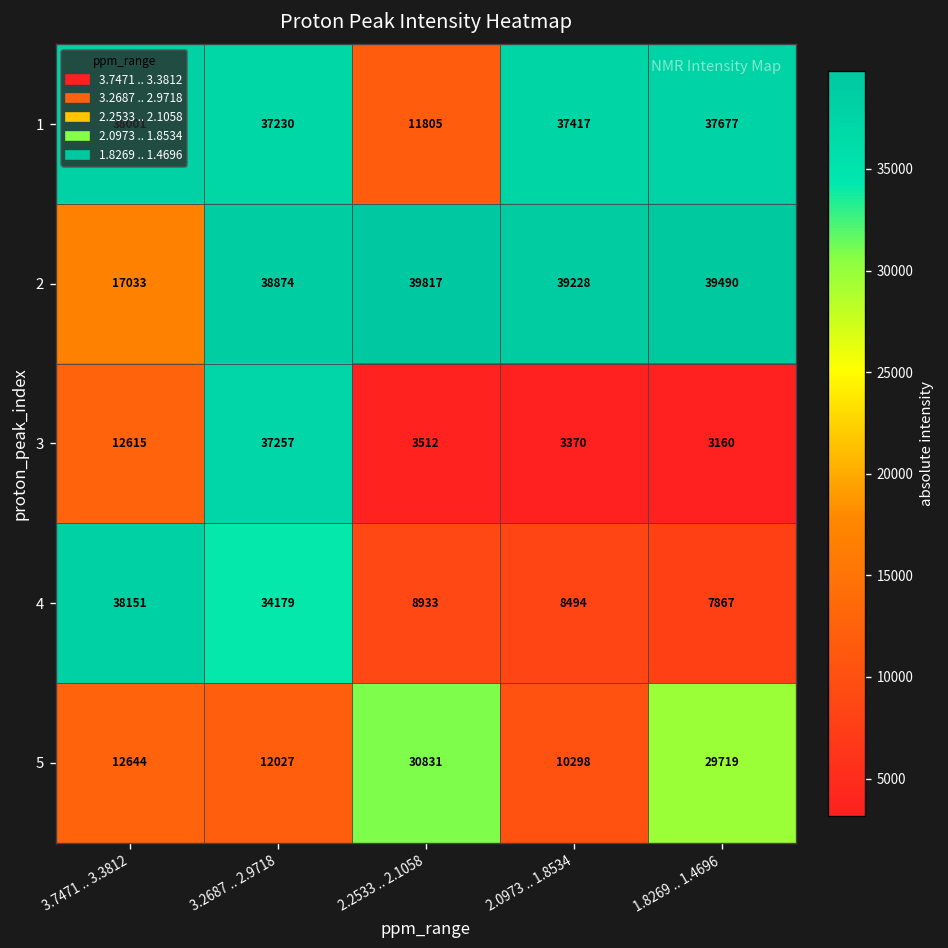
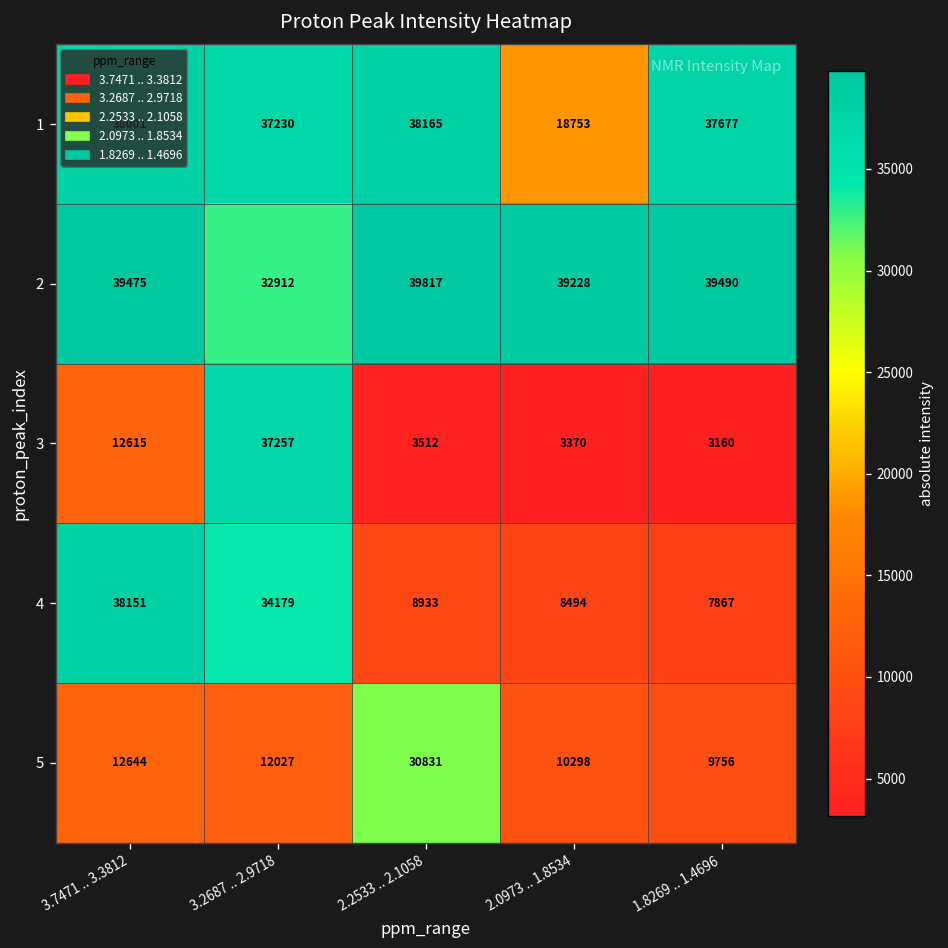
  {
    "1": {
      "3.2687 .. 2.9718": 37230,
-     "2.2533 .. 2.1058": 11805,
-     "2.0973 .. 1.8534": 37417
+     "2.2533 .. 2.1058": 38165,
+     "2.0973 .. 1.8534": 18753
    },
    "2": {
-     "3.7471 .. 3.3812": 17033,
-     "3.2687 .. 2.9718": 38874,
+     "3.7471 .. 3.3812": 39475,
+     "3.2687 .. 2.9718": 32912,
      "2.2533 .. 2.1058": 39817,
      "2.0973 .. 1.8534": 39228,
      "1.8269 .. 1.4696": 39490
    },
    "3": {
      "3.7471 .. 3.3812": 12615,
      "3.2687 .. 2.9718": 37257,
      "2.2533 .. 2.1058": 3512,
      "2.0973 .. 1.8534": 3370,
      "1.8269 .. 1.4696": 3160
    },
    "4": {
      "3.7471 .. 3.3812": 38151,
      "3.2687 .. 2.9718": 34179,
      "2.2533 .. 2.1058": 8933,
      "2.0973 .. 1.8534": 8494,
      "1.8269 .. 1.4696": 7867
    },
    "5": {
      "3.7471 .. 3.3812": 12644,
      "3.2687 .. 2.9718": 12027,
      "2.2533 .. 2.1058": 30831,
      "2.0973 .. 1.8534": 10298,
-     "1.8269 .. 1.4696": 29719
+     "1.8269 .. 1.4696": 9756
    }
  }
